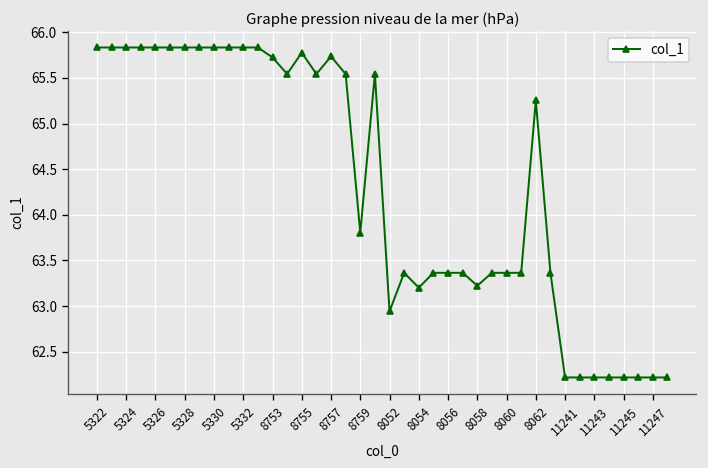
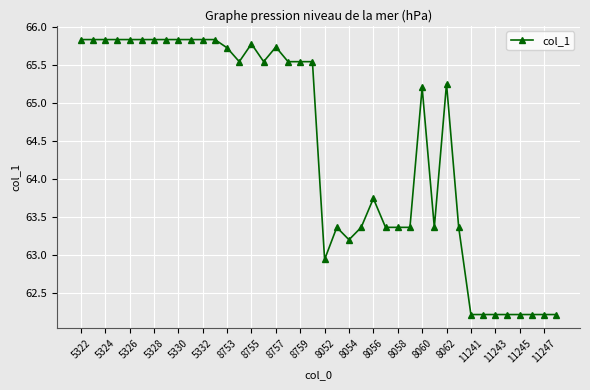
  {
    "5322": 65.8,
    "5324": 65.8,
    "5326": 65.8,
    "5328": 65.8,
    "5330": 65.8,
    "5332": 65.8,
    "8753": 65.7,
    "8755": 65.8,
    "8757": 65.7,
-   "8759": 63.8,
+   "8759": 65.5,
    "8052": 62.9,
    "8054": 63.2,
-   "8056": 63.4,
-   "8058": 63.2,
-   "8060": 63.4,
+   "8056": 63.7,
+   "8058": 63.4,
+   "8060": 65.2,
    "8062": 65.3,
    "11241": 62.2,
    "11243": 62.2,
    "11245": 62.2,
    "11247": 62.2
  }
